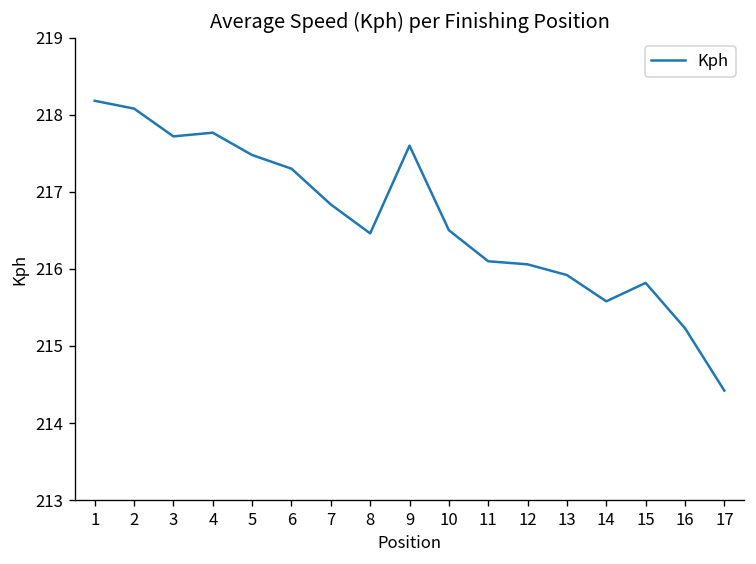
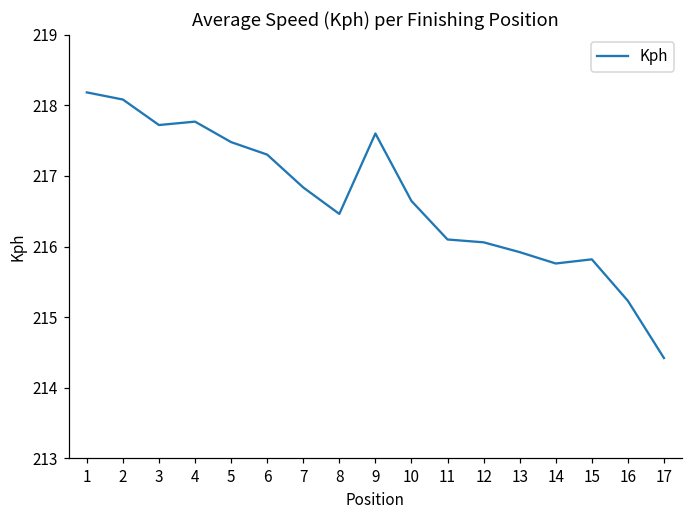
  {
    "1": 218.2,
    "2": 218.1,
    "3": 217.7,
    "4": 217.8,
    "5": 217.5,
    "6": 217.3,
    "7": 216.8,
    "8": 216.5,
    "9": 217.6,
-   "10": 216.5,
+   "10": 216.6,
    "11": 216.1,
    "12": 216.1,
    "13": 215.9,
-   "14": 215.6,
+   "14": 215.8,
    "15": 215.8,
    "16": 215.2,
    "17": 214.4
  }
